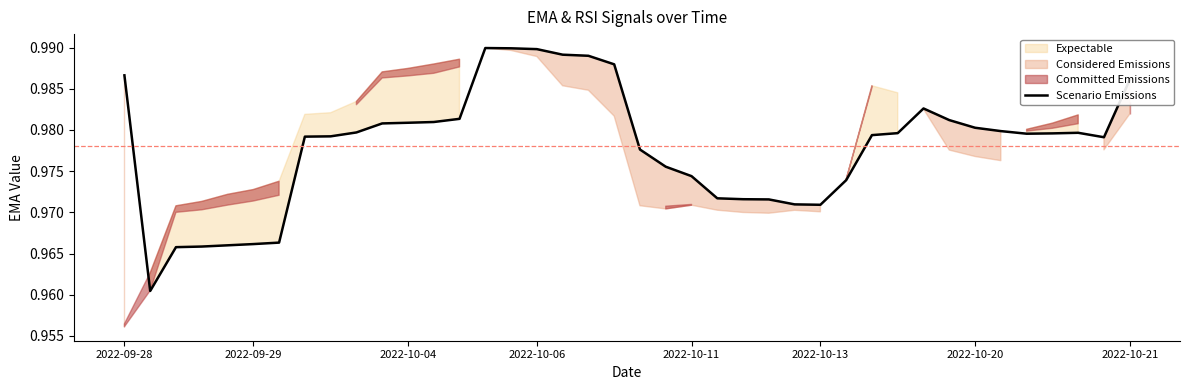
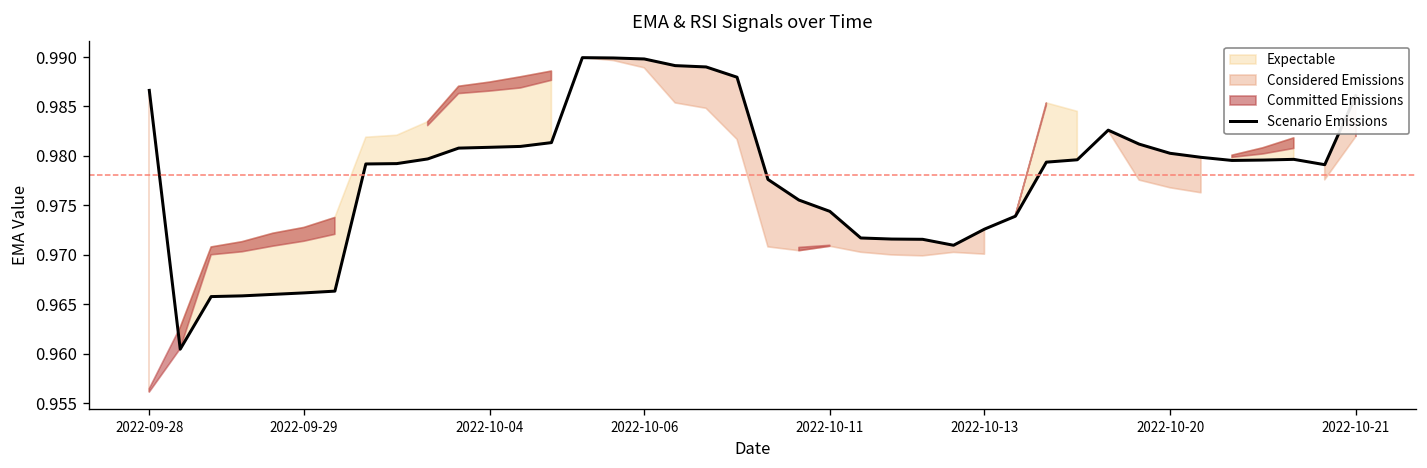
  {
    "2022-09-28": 0.987,
    "2022-09-29": 0.966,
    "2022-10-04": 0.981,
    "2022-10-06": 0.990,
    "2022-10-11": 0.974,
-   "2022-10-13": 0.971,
+   "2022-10-13": 0.973,
    "2022-10-20": 0.980
  }
